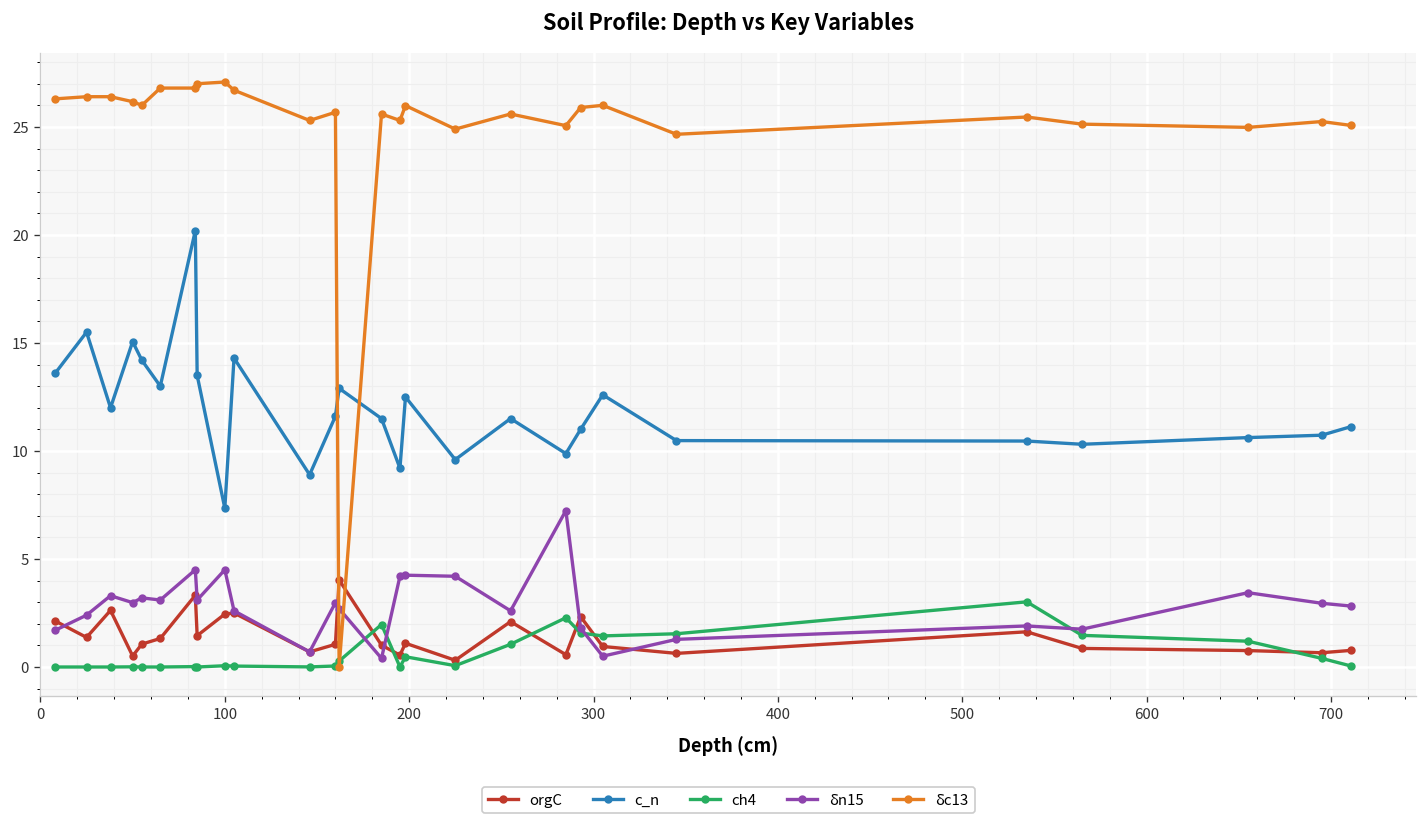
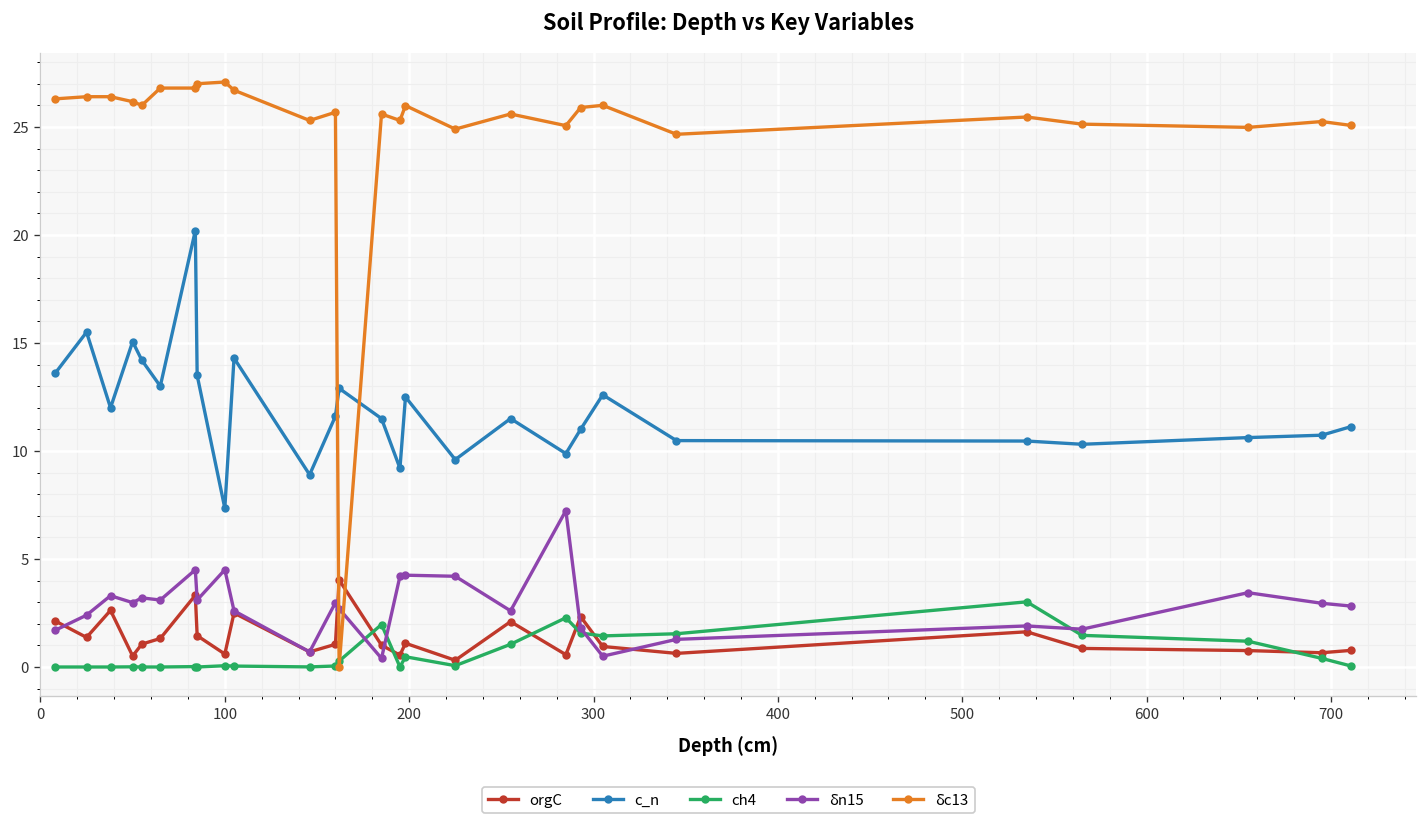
  {
    "orgC": {
-     "100": 2.5
+     "100": 0.6
    },
    "c_n": {
      "100": 7.4
    },
    "ch4": {
      "100": 0.1
    },
    "δn15": {
      "100": 4.5
    },
    "δc13": {
      "100": 27.1
    }
  }
